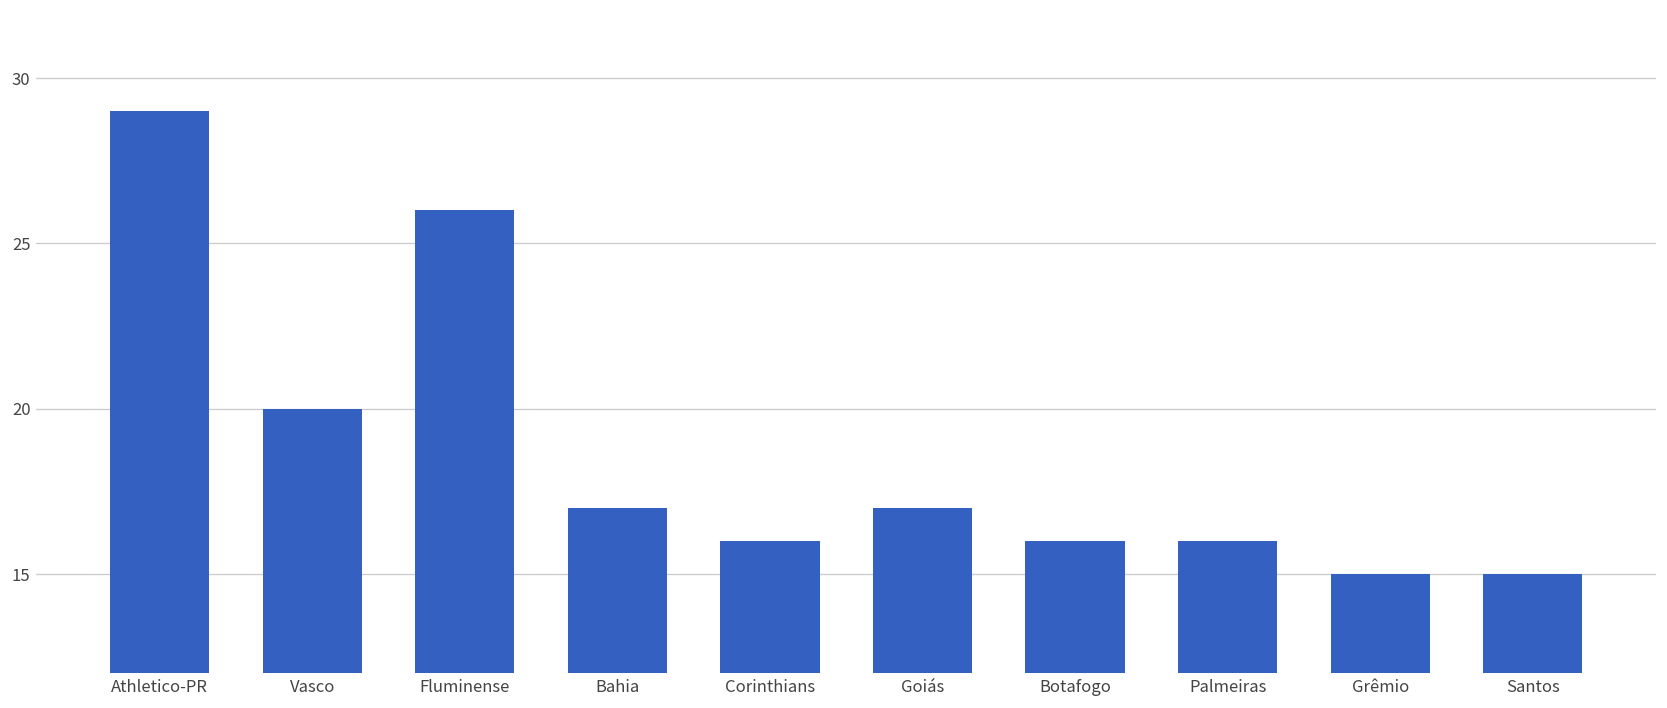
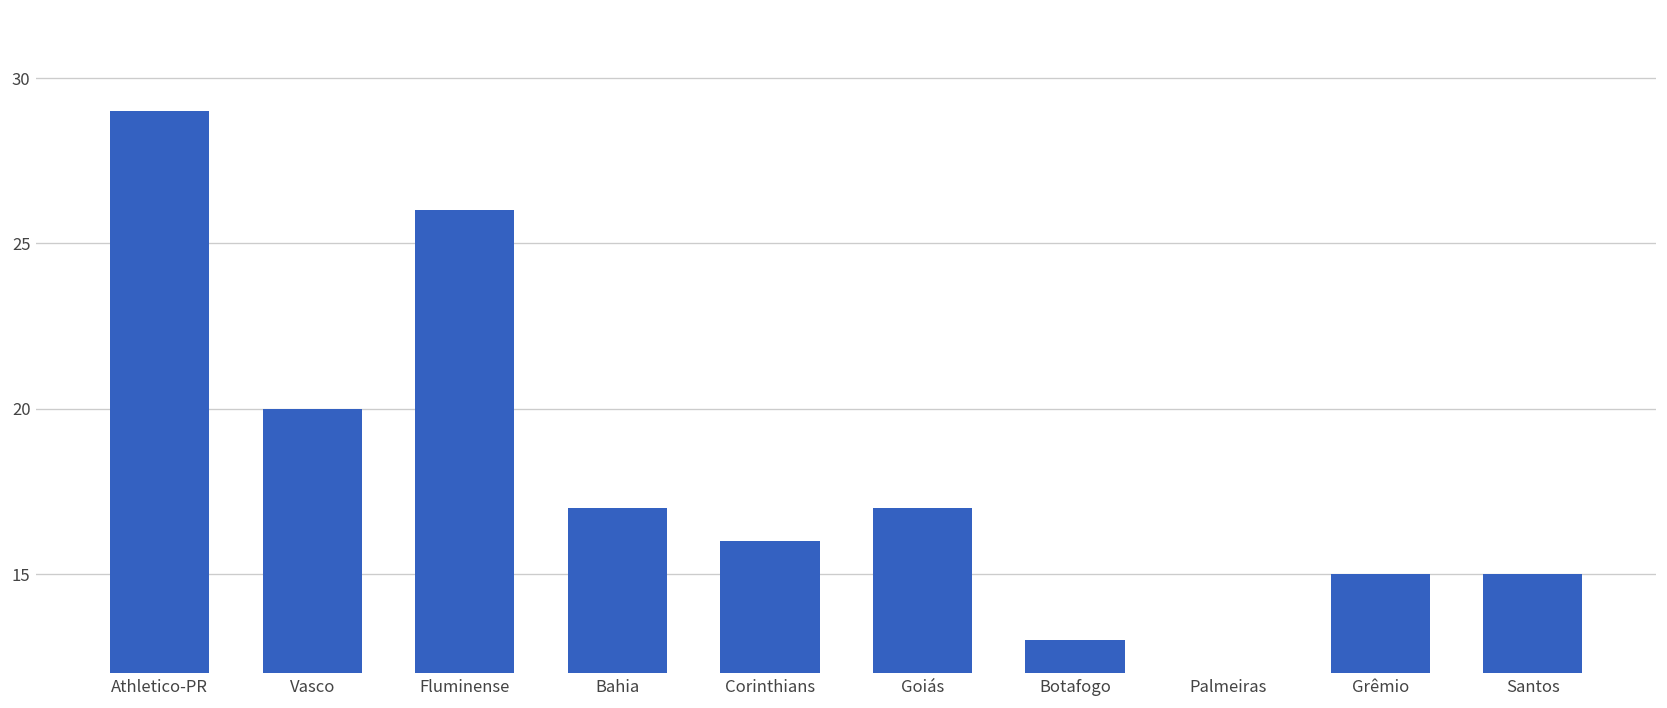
  {
    "Athletico-PR": 29,
    "Vasco": 20,
    "Fluminense": 26,
    "Bahia": 17,
    "Corinthians": 16,
    "Goiás": 17,
-   "Botafogo": 16,
-   "Palmeiras": 16,
+   "Botafogo": 13,
+   "Palmeiras": 12,
    "Grêmio": 15,
    "Santos": 15
  }
